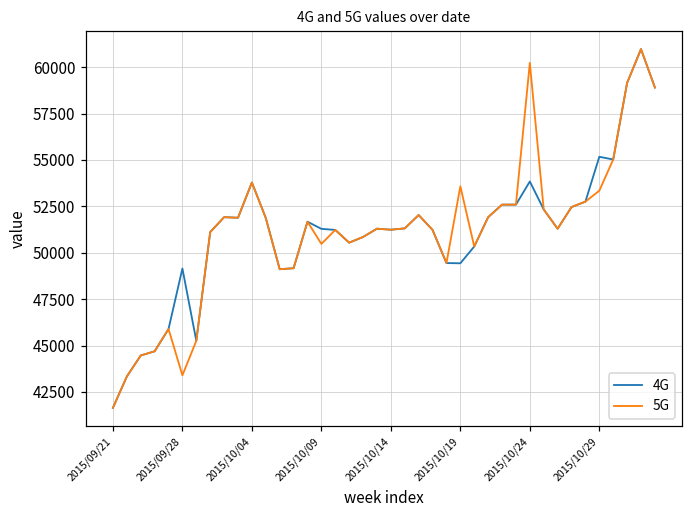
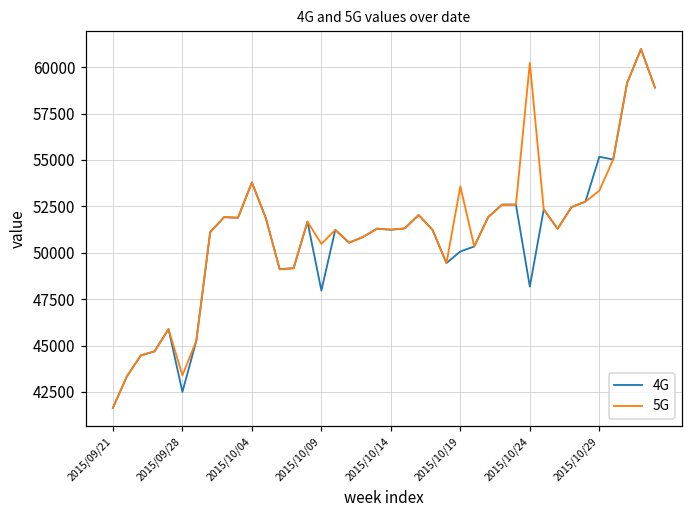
  {
    "4G": {
-     "2015/09/28": 49100,
-     "2015/10/09": 51300,
-     "2015/10/19": 49400,
-     "2015/10/24": 53800,
+     "2015/09/28": 42500,
+     "2015/10/09": 48000,
+     "2015/10/19": 50100,
+     "2015/10/24": 48200,
      "2015/10/29": 55200
    },
    "5G": {
      "2015/09/28": 43400,
      "2015/10/09": 50500,
      "2015/10/19": 53600,
      "2015/10/24": 60200,
      "2015/10/29": 53300
    }
  }
